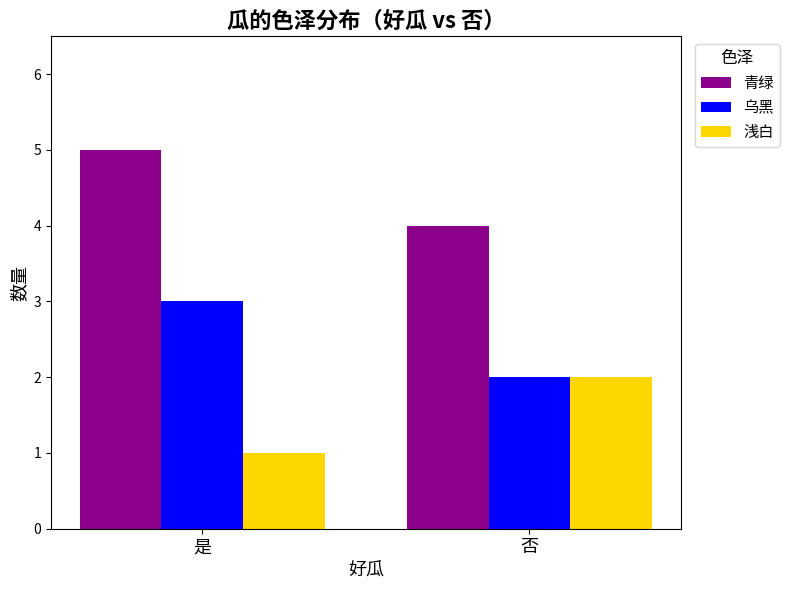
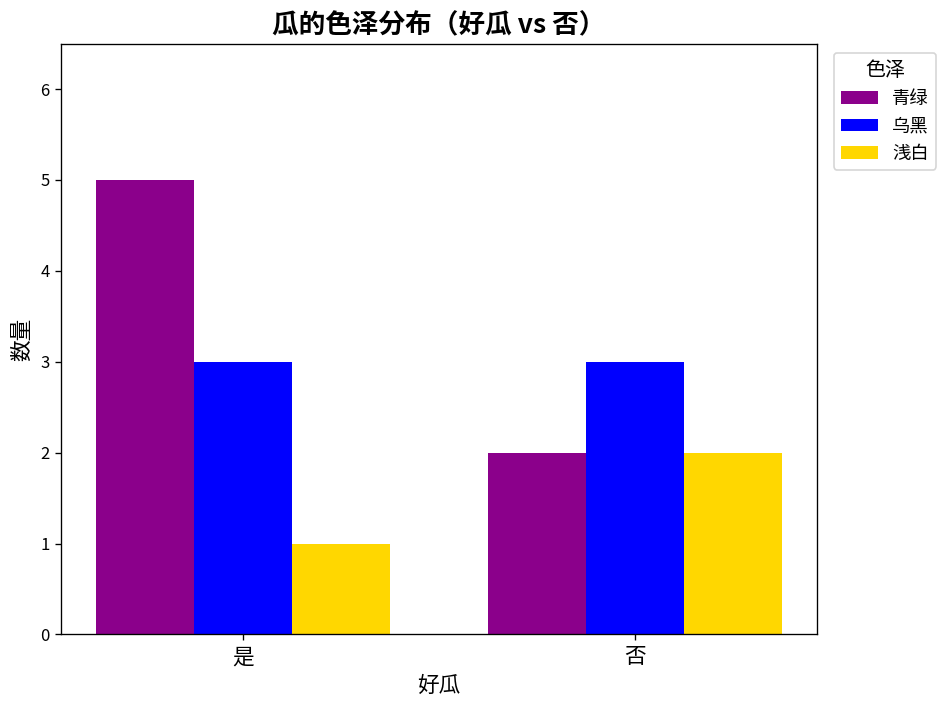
  {
    "青绿": {
      "是": 5,
-     "否": 4
+     "否": 2
    },
    "乌黑": {
      "是": 3,
-     "否": 2
+     "否": 3
    },
    "浅白": {
      "是": 1,
      "否": 2
    }
  }
